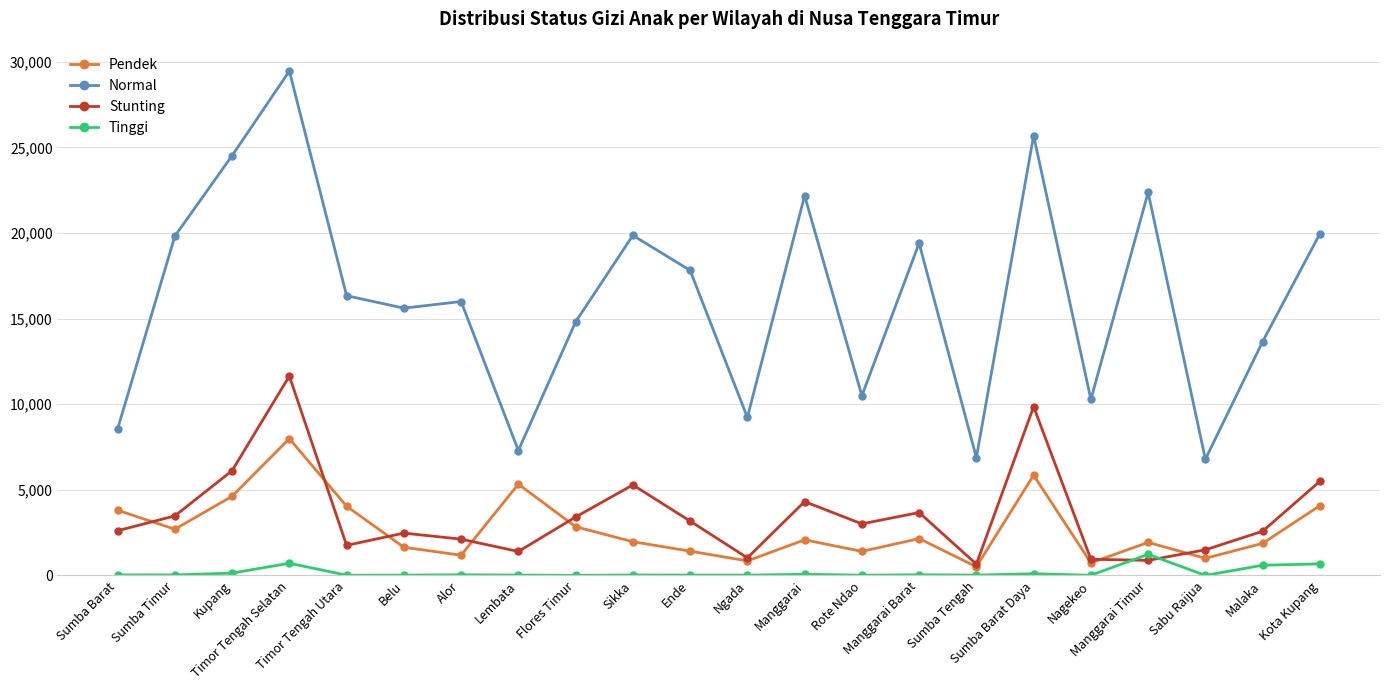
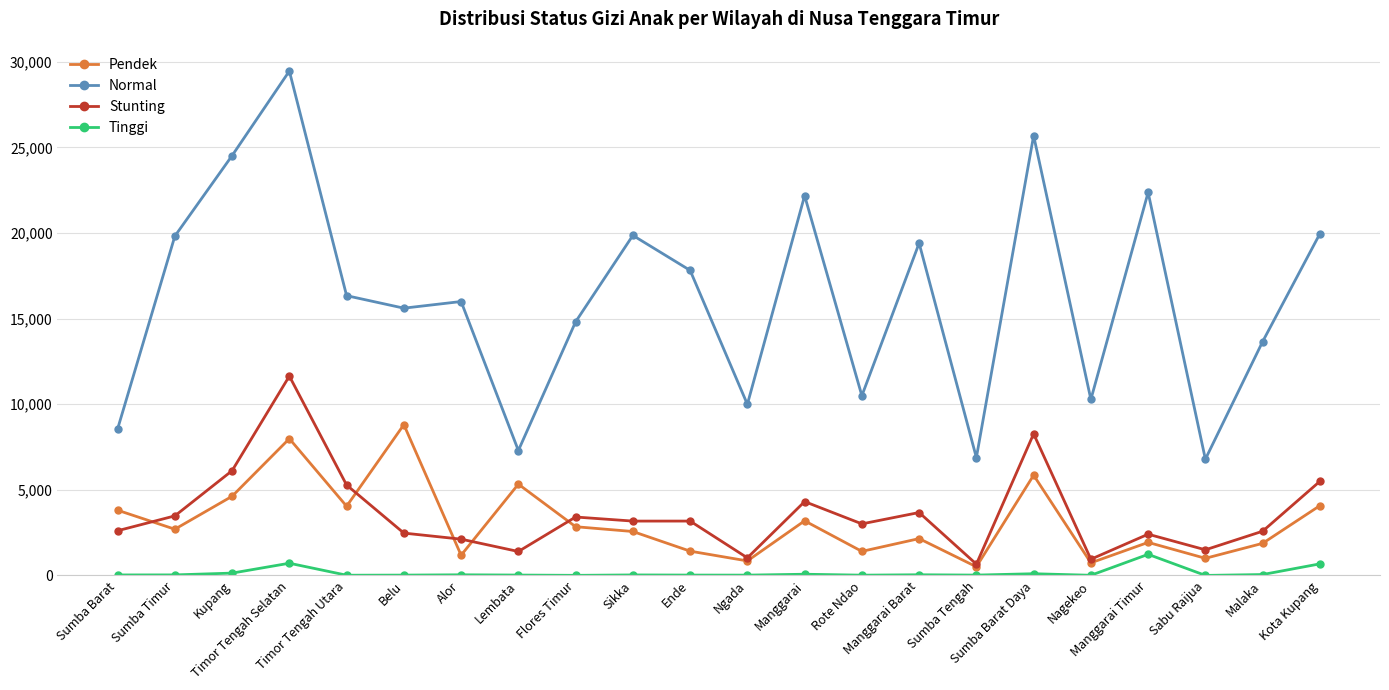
  {
    "Pendek": {
      "Sumba Barat": "3,800",
      "Sumba Timur": "2,700",
      "Kupang": "4,600",
      "Timor Tengah Selatan": "8,000",
      "Timor Tengah Utara": "4,000",
-     "Belu": "1,600",
+     "Belu": "8,800",
      "Alor": "1,200",
      "Lembata": "5,300",
      "Flores Timur": "2,800",
-     "Sikka": "2,000",
+     "Sikka": "2,600",
      "Ende": "1,400",
      "Ngada": "800",
-     "Manggarai": "2,100",
+     "Manggarai": "3,200",
      "Rote Ndao": "1,400",
      "Manggarai Barat": "2,200",
      "Sumba Tengah": "500",
      "Sumba Barat Daya": "5,900",
      "Nagekeo": "700",
      "Manggarai Timur": "1,900",
      "Sabu Raijua": "1,000",
      "Malaka": "1,900",
      "Kota Kupang": "4,100"
    },
    "Normal": {
      "Sumba Barat": "8,600",
      "Sumba Timur": "19,800",
      "Kupang": "24,500",
      "Timor Tengah Selatan": "29,500",
      "Timor Tengah Utara": "16,300",
      "Belu": "15,600",
      "Alor": "16,000",
      "Lembata": "7,300",
      "Flores Timur": "14,800",
      "Sikka": "19,900",
      "Ende": "17,800",
-     "Ngada": "9,200",
+     "Ngada": "10,000",
      "Manggarai": "22,200",
      "Rote Ndao": "10,500",
      "Manggarai Barat": "19,400",
      "Sumba Tengah": "6,900",
      "Sumba Barat Daya": "25,700",
      "Nagekeo": "10,300",
      "Manggarai Timur": "22,400",
      "Sabu Raijua": "6,800",
      "Malaka": "13,700",
      "Kota Kupang": "20,000"
    },
    "Stunting": {
      "Sumba Barat": "2,600",
      "Sumba Timur": "3,500",
      "Kupang": "6,100",
      "Timor Tengah Selatan": "11,600",
-     "Timor Tengah Utara": "1,800",
+     "Timor Tengah Utara": "5,300",
      "Belu": "2,500",
      "Alor": "2,100",
      "Lembata": "1,400",
      "Flores Timur": "3,400",
-     "Sikka": "5,300",
+     "Sikka": "3,200",
      "Ende": "3,200",
      "Ngada": "1,000",
      "Manggarai": "4,300",
      "Rote Ndao": "3,000",
      "Manggarai Barat": "3,700",
      "Sumba Tengah": "700",
-     "Sumba Barat Daya": "9,900",
+     "Sumba Barat Daya": "8,300",
      "Nagekeo": "900",
-     "Manggarai Timur": "900",
+     "Manggarai Timur": "2,400",
      "Sabu Raijua": "1,500",
      "Malaka": "2,600",
      "Kota Kupang": "5,500"
    },
    "Tinggi": {
      "Sumba Barat": "0",
      "Sumba Timur": "0",
      "Kupang": "100",
      "Timor Tengah Selatan": "700",
      "Timor Tengah Utara": "0",
      "Belu": "0",
      "Alor": "0",
      "Lembata": "0",
      "Flores Timur": "0",
      "Sikka": "0",
      "Ende": "0",
      "Ngada": "0",
      "Manggarai": "100",
      "Rote Ndao": "0",
      "Manggarai Barat": "0",
      "Sumba Tengah": "0",
      "Sumba Barat Daya": "100",
      "Nagekeo": "0",
      "Manggarai Timur": "1,200",
      "Sabu Raijua": "0",
-     "Malaka": "600",
+     "Malaka": "100",
      "Kota Kupang": "700"
    }
  }
